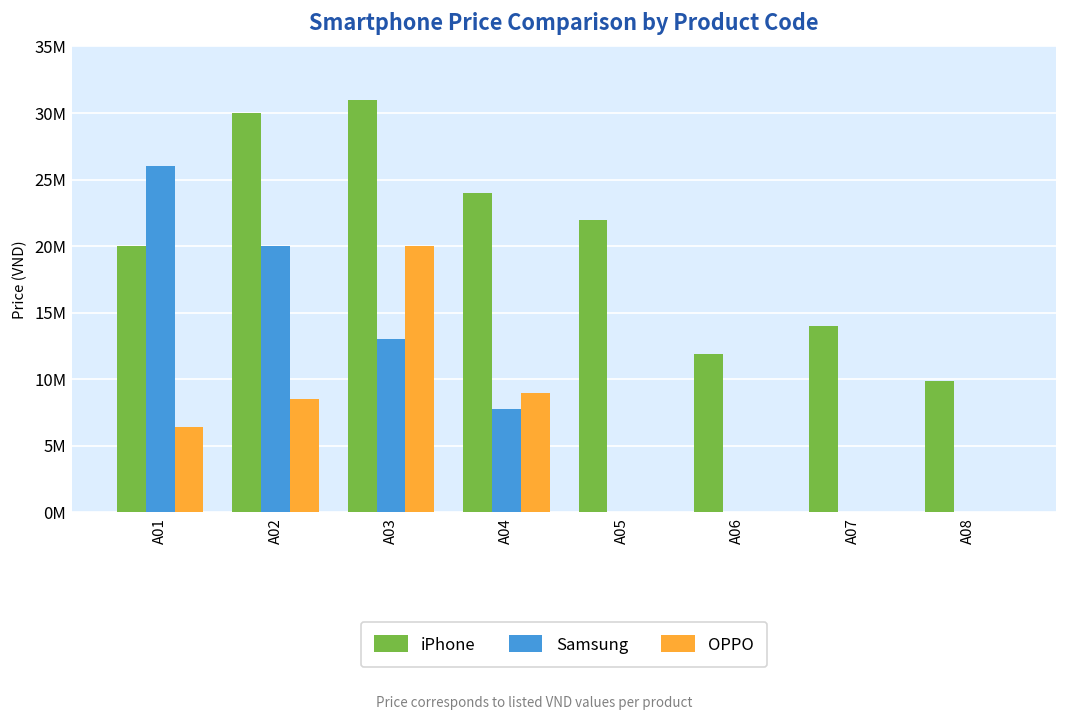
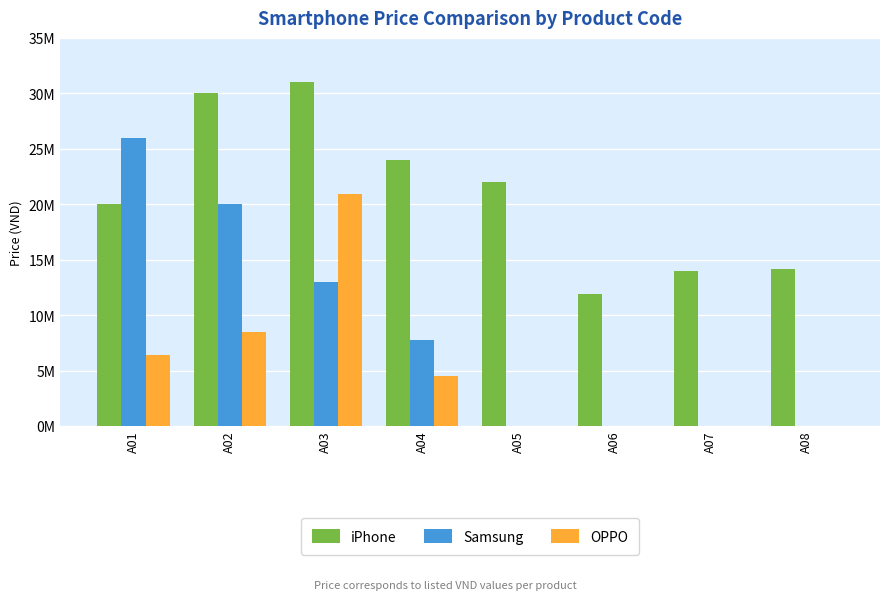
  {
    "iPhone": {
      "A01": 20000000,
      "A02": 30000000,
      "A03": 31000000,
      "A04": 24000000,
      "A05": 22000000,
      "A06": 11900000,
      "A07": 14000000,
-     "A08": 9900000
+     "A08": 14200000
    },
    "Samsung": {
      "A01": 26000000,
      "A02": 20000000,
      "A03": 13000000,
      "A04": 7800000,
      "A05": 0,
      "A06": 0,
      "A07": 0,
      "A08": 0
    },
    "OPPO": {
      "A01": 6400000,
      "A02": 8500000,
-     "A03": 20000000,
-     "A04": 9000000,
+     "A03": 21000000,
+     "A04": 4500000,
      "A05": 0,
      "A06": 0,
      "A07": 0,
      "A08": 0
    }
  }
